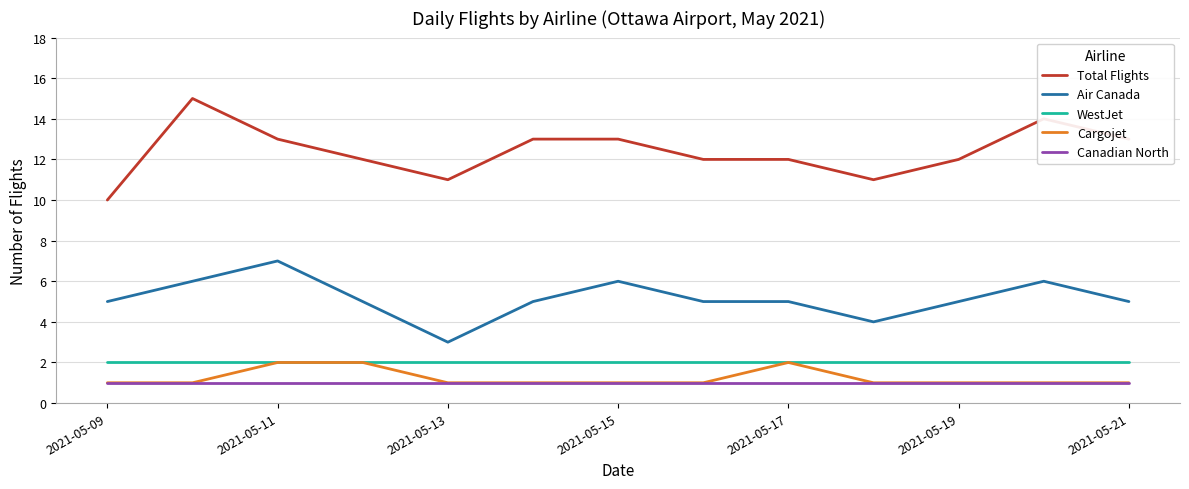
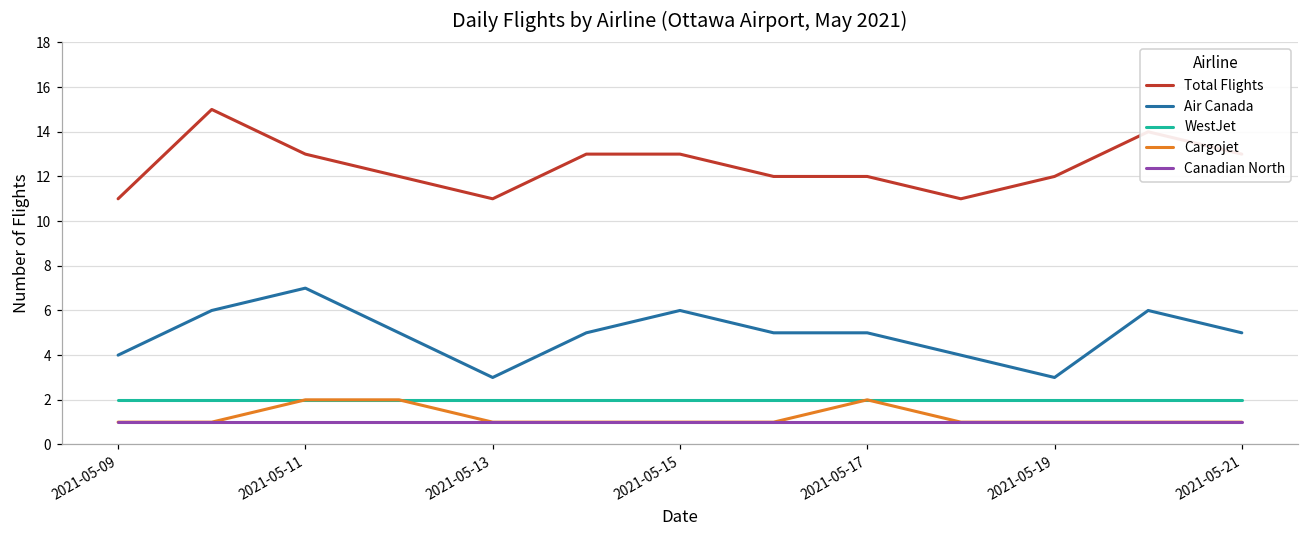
  {
    "Total Flights": {
-     "2021-05-09": 10,
+     "2021-05-09": 11,
      "2021-05-11": 13,
      "2021-05-13": 11,
      "2021-05-15": 13,
      "2021-05-17": 12,
      "2021-05-19": 12
    },
    "Air Canada": {
-     "2021-05-09": 5,
+     "2021-05-09": 4,
      "2021-05-11": 7,
      "2021-05-13": 3,
      "2021-05-15": 6,
      "2021-05-17": 5,
-     "2021-05-19": 5,
+     "2021-05-19": 3,
      "2021-05-21": 5
    },
    "WestJet": {
      "2021-05-09": 2,
      "2021-05-13": 2,
      "2021-05-15": 2,
      "2021-05-19": 2,
      "2021-05-21": 2
    },
    "Canadian North": {
      "2021-05-11": 1,
      "2021-05-17": 1
    }
  }
